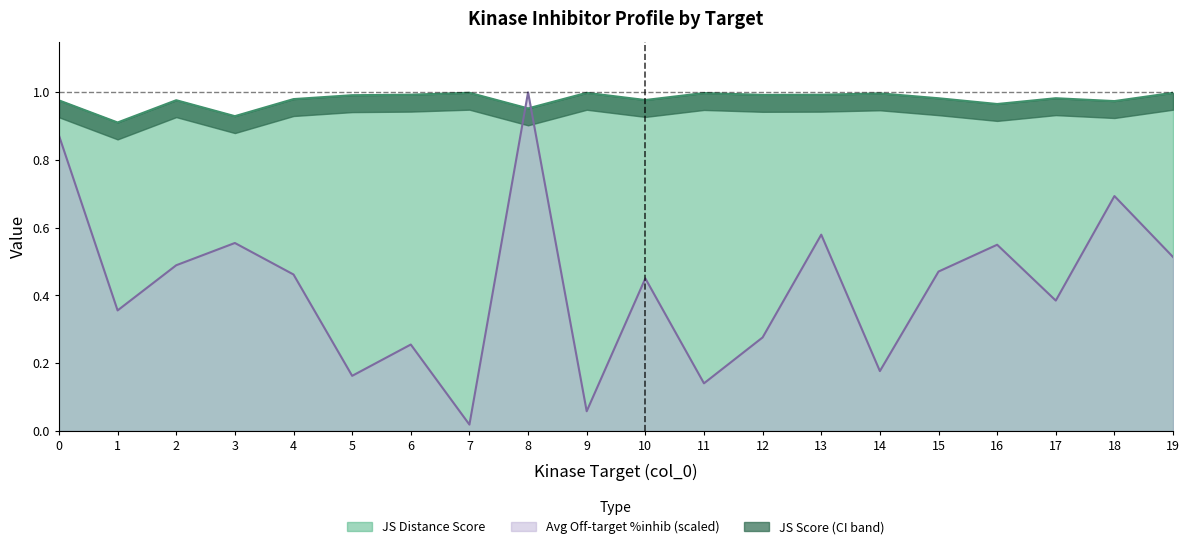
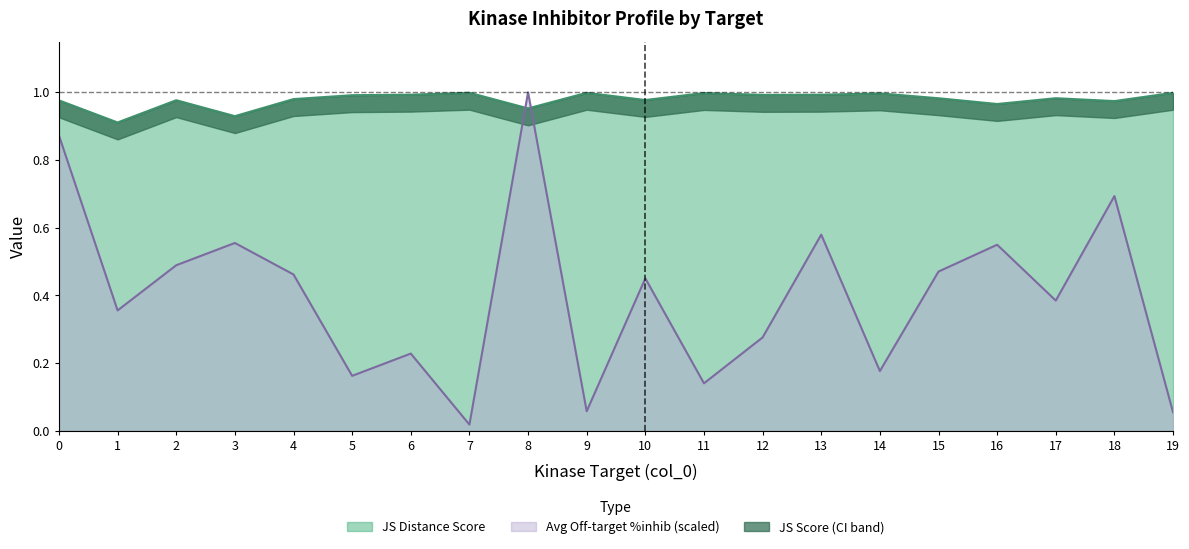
  {
    "JS Score (CI band)": {
      "0": 0.98,
      "1": 0.91,
      "2": 0.98,
      "3": 0.93,
      "4": 0.98,
      "5": 0.99,
      "6": 0.99,
      "7": 1.00,
      "8": 0.95,
      "9": 1.00,
      "10": 0.98,
      "11": 1.00,
      "12": 0.99,
      "13": 0.99,
      "14": 1.00,
      "15": 0.98,
      "16": 0.97,
      "17": 0.98,
      "18": 0.97,
      "19": 1.00
    },
    "Avg Off-target %inhib (scaled)": {
      "0": 0.87,
      "1": 0.36,
      "2": 0.49,
      "3": 0.56,
      "4": 0.46,
      "5": 0.16,
-     "6": 0.26,
+     "6": 0.23,
      "7": 0.02,
      "8": 1.00,
      "9": 0.06,
      "10": 0.45,
      "11": 0.14,
      "12": 0.28,
      "13": 0.58,
      "14": 0.18,
      "15": 0.47,
      "16": 0.55,
      "17": 0.38,
      "18": 0.69,
-     "19": 0.51
+     "19": 0.05
    }
  }
